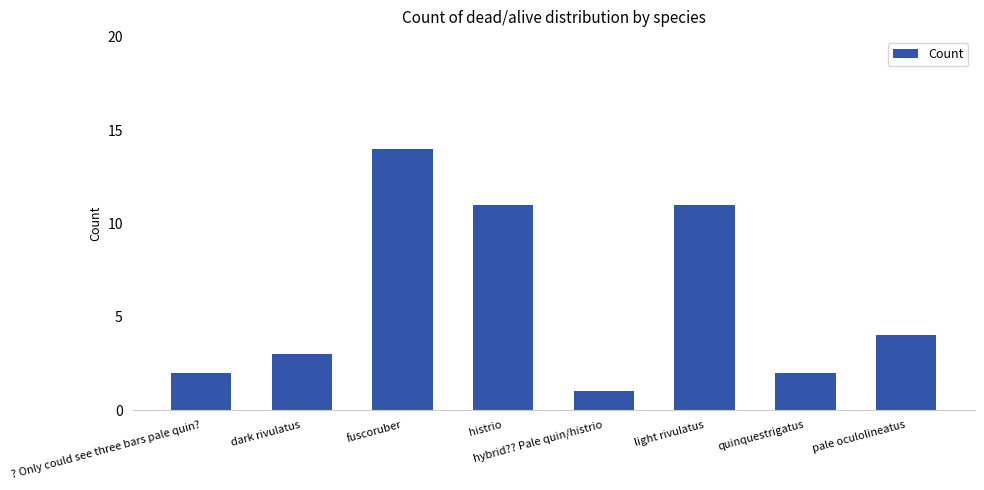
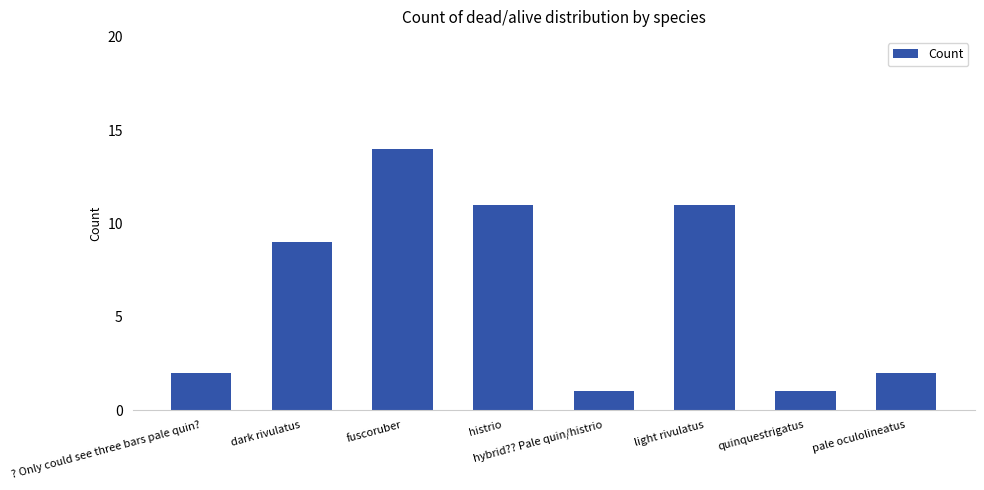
  {
    "? Only could see three bars pale quin?": 2,
-   "dark rivulatus": 3,
+   "dark rivulatus": 9,
    "fuscoruber": 14,
    "histrio": 11,
    "hybrid?? Pale quin/histrio": 1,
    "light rivulatus": 11,
-   "quinquestrigatus": 2,
-   "pale oculolineatus": 4
+   "quinquestrigatus": 1,
+   "pale oculolineatus": 2
  }
